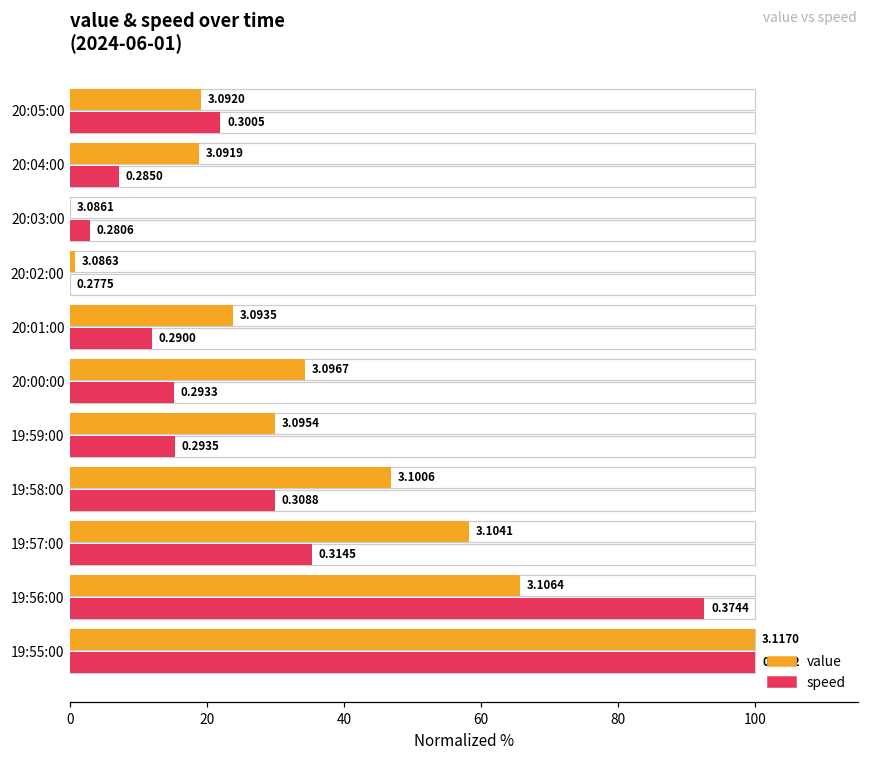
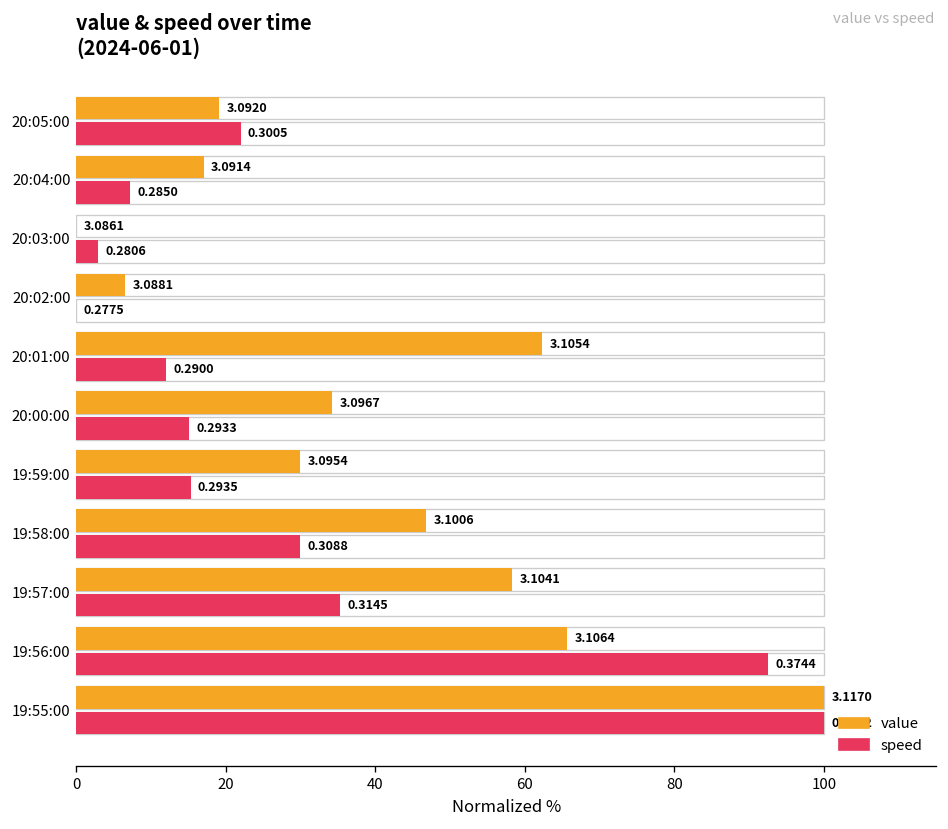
  {
    "value": {
-     "20:04:00": 3.0919,
-     "20:02:00": 3.0863,
-     "20:01:00": 3.0935
+     "20:04:00": 3.0914,
+     "20:02:00": 3.0881,
+     "20:01:00": 3.1054
    },
    "speed": {
      "20:02:00": 0
    }
  }
